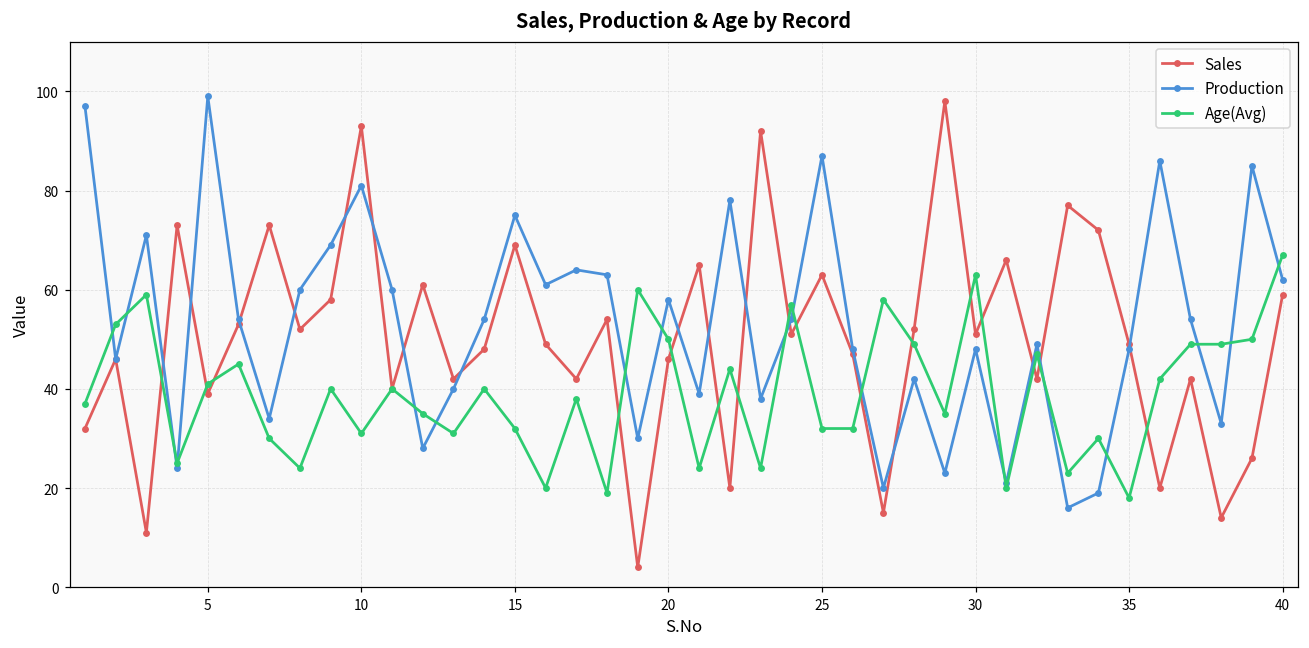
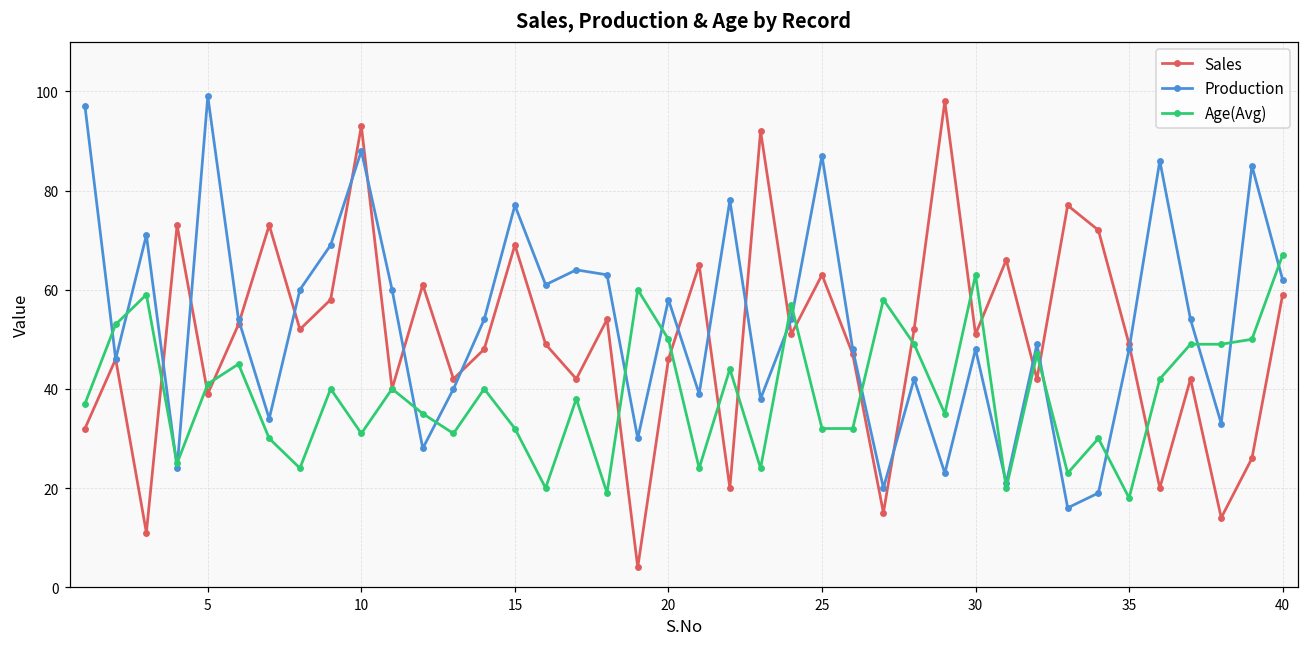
  {
    "Sales": {
      "5": 39,
      "10": 93,
      "15": 69,
      "20": 46,
      "25": 63,
      "30": 51,
      "35": 49,
      "40": 59
    },
    "Production": {
      "5": 99,
-     "10": 81,
-     "15": 75,
+     "10": 88,
+     "15": 77,
      "20": 58,
      "25": 87,
      "30": 48,
      "35": 48,
      "40": 62
    },
    "Age(Avg)": {
      "5": 41,
      "10": 31,
      "15": 32,
      "20": 50,
      "25": 32,
      "30": 63,
      "35": 18,
      "40": 67
    }
  }
